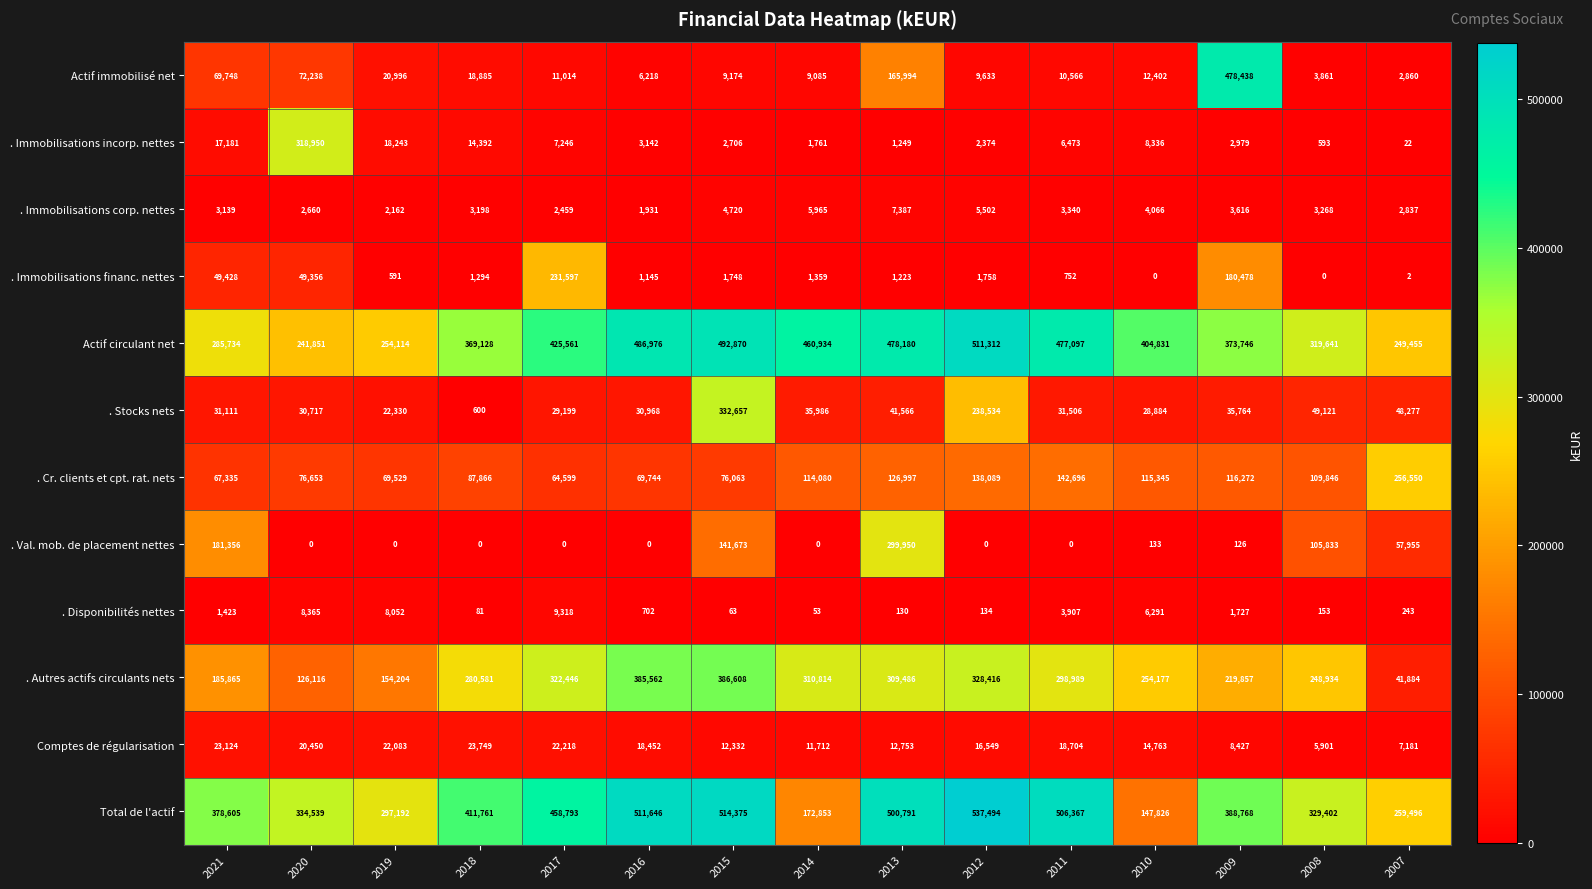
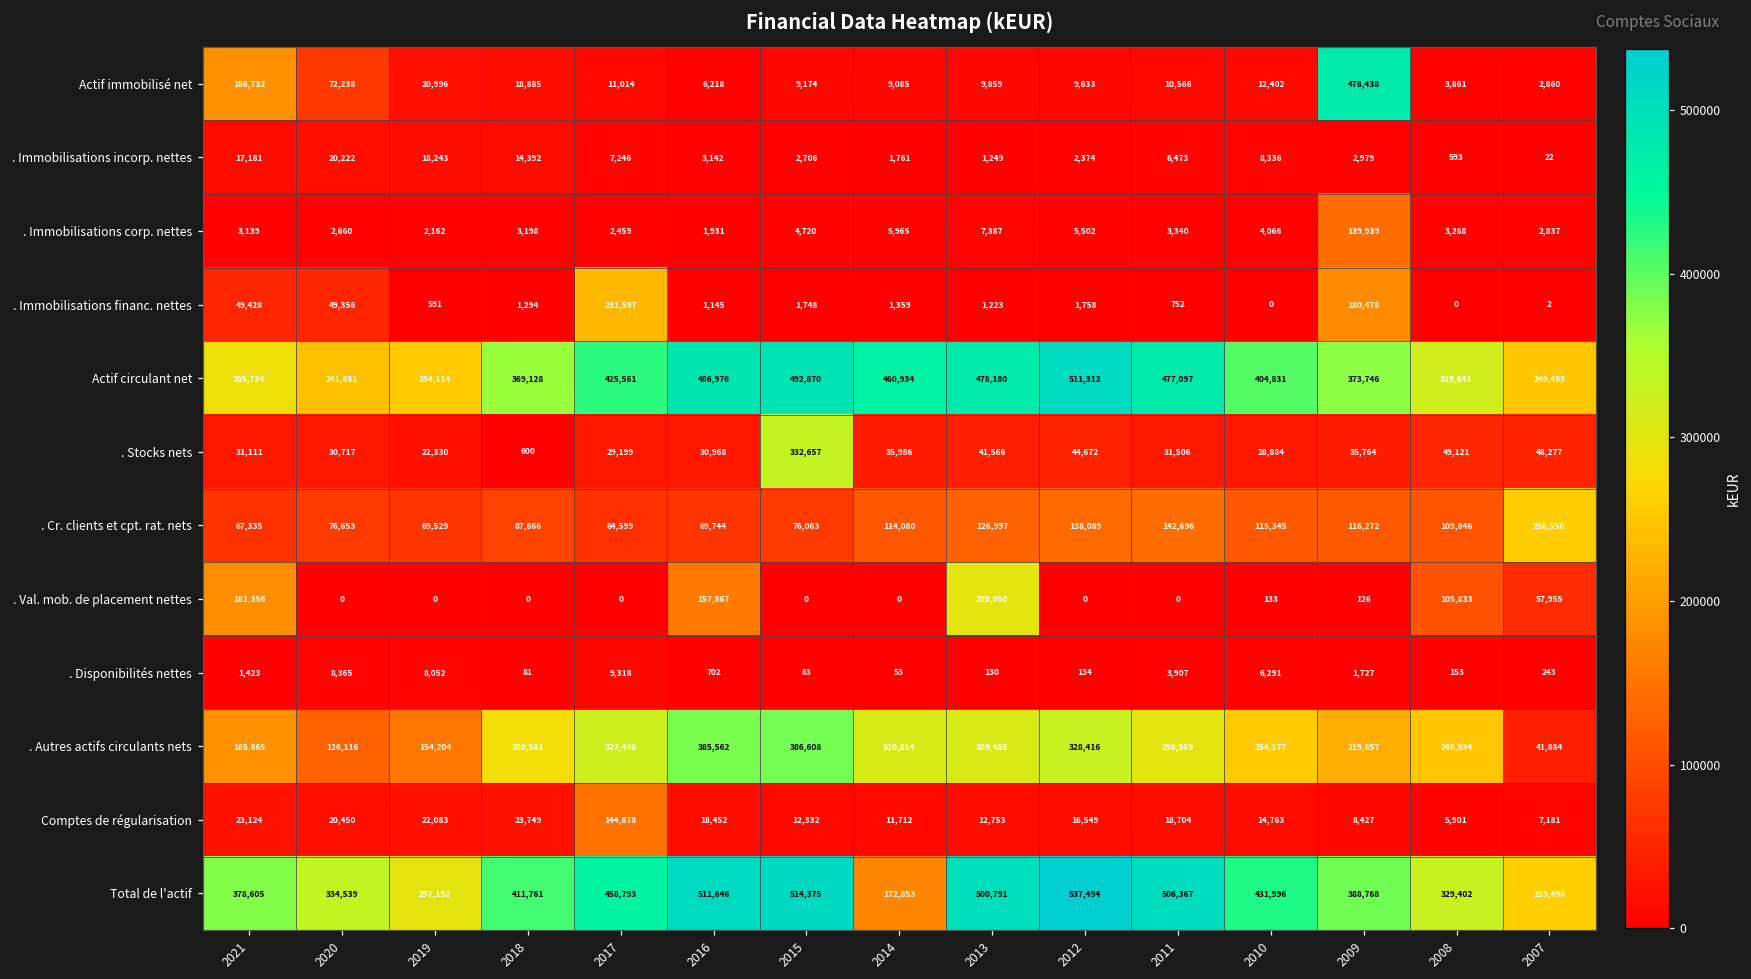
  {
    "Actif immobilisé net": {
-     "2021": "69,748",
+     "2021": "186,732",
      "2020": "72,238",
      "2019": "20,996",
      "2018": "18,885",
      "2017": "11,014",
      "2016": "6,218",
      "2015": "9,174",
      "2014": "9,085",
-     "2013": "165,994",
+     "2013": "9,859",
      "2012": "9,633",
      "2011": "10,566",
      "2010": "12,402",
      "2009": "478,438",
      "2008": "3,861",
      "2007": "2,860"
    },
    ". Immobilisations incorp. nettes": {
      "2021": "17,181",
-     "2020": "318,950",
+     "2020": "20,222",
      "2019": "18,243",
      "2018": "14,392",
      "2017": "7,246",
      "2016": "3,142",
      "2015": "2,706",
      "2014": "1,761",
      "2013": "1,249",
      "2012": "2,374",
      "2011": "6,473",
      "2010": "8,336",
      "2009": "2,979",
      "2008": "593",
      "2007": "22"
    },
    ". Immobilisations corp. nettes": {
      "2021": "3,139",
      "2020": "2,660",
      "2019": "2,162",
      "2018": "3,198",
      "2017": "2,459",
      "2016": "1,931",
      "2015": "4,720",
      "2014": "5,965",
      "2013": "7,387",
      "2012": "5,502",
      "2011": "3,340",
      "2010": "4,066",
-     "2009": "3,616",
+     "2009": "139,939",
      "2008": "3,268",
      "2007": "2,837"
    },
    ". Immobilisations financ. nettes": {
      "2021": "49,428",
      "2020": "49,356",
      "2019": "591",
      "2018": "1,294",
      "2017": "231,597",
      "2016": "1,145",
      "2015": "1,748",
      "2014": "1,359",
      "2013": "1,223",
      "2012": "1,758",
      "2011": "752",
      "2010": "0",
      "2009": "180,478",
      "2008": "0",
      "2007": "2"
    },
    "Actif circulant net": {
      "2021": "285,734",
      "2020": "241,851",
      "2019": "254,114",
      "2018": "369,128",
      "2017": "425,561",
      "2016": "486,976",
      "2015": "492,870",
      "2014": "460,934",
      "2013": "478,180",
      "2012": "511,312",
      "2011": "477,097",
      "2010": "404,831",
      "2009": "373,746",
      "2008": "319,641",
      "2007": "249,455"
    },
    ". Stocks nets": {
      "2021": "31,111",
      "2020": "30,717",
      "2019": "22,330",
      "2018": "600",
      "2017": "29,199",
      "2016": "30,968",
      "2015": "332,657",
      "2014": "35,986",
      "2013": "41,566",
-     "2012": "238,534",
+     "2012": "44,672",
      "2011": "31,506",
      "2010": "28,884",
      "2009": "35,764",
      "2008": "49,121",
      "2007": "48,277"
    },
    ". Cr. clients et cpt. rat. nets": {
      "2021": "67,335",
      "2020": "76,653",
      "2019": "69,529",
      "2018": "87,866",
      "2017": "64,599",
      "2016": "69,744",
      "2015": "76,063",
      "2014": "114,080",
      "2013": "126,997",
      "2012": "138,089",
      "2011": "142,696",
      "2010": "115,345",
      "2009": "116,272",
      "2008": "109,846",
      "2007": "256,550"
    },
    ". Val. mob. de placement nettes": {
      "2021": "181,356",
      "2020": "0",
      "2019": "0",
      "2018": "0",
      "2017": "0",
-     "2016": "0",
-     "2015": "141,673",
+     "2016": "157,867",
+     "2015": "0",
      "2014": "0",
      "2013": "299,950",
      "2012": "0",
      "2011": "0",
      "2010": "133",
      "2009": "126",
      "2008": "105,833",
      "2007": "57,955"
    },
    ". Disponibilités nettes": {
      "2021": "1,423",
      "2020": "8,365",
      "2019": "8,052",
      "2018": "81",
      "2017": "9,318",
      "2016": "702",
      "2015": "63",
      "2014": "53",
      "2013": "130",
      "2012": "134",
      "2011": "3,907",
      "2010": "6,291",
      "2009": "1,727",
      "2008": "153",
      "2007": "243"
    },
    ". Autres actifs circulants nets": {
      "2021": "185,865",
      "2020": "126,116",
      "2019": "154,204",
      "2018": "280,581",
      "2017": "322,446",
      "2016": "385,562",
      "2015": "386,608",
      "2014": "310,814",
      "2013": "309,486",
      "2012": "328,416",
      "2011": "298,989",
      "2010": "254,177",
      "2009": "219,857",
      "2008": "248,934",
      "2007": "41,884"
    },
    "Comptes de régularisation": {
      "2021": "23,124",
      "2020": "20,450",
      "2019": "22,083",
      "2018": "23,749",
-     "2017": "22,218",
+     "2017": "144,878",
      "2016": "18,452",
      "2015": "12,332",
      "2014": "11,712",
      "2013": "12,753",
      "2012": "16,549",
      "2011": "18,704",
      "2010": "14,763",
      "2009": "8,427",
      "2008": "5,901",
      "2007": "7,181"
    },
    "Total de l'actif": {
      "2021": "378,605",
      "2020": "334,539",
      "2019": "297,192",
      "2018": "411,761",
      "2017": "458,793",
      "2016": "511,646",
      "2015": "514,375",
      "2014": "172,853",
      "2013": "500,791",
      "2012": "537,494",
      "2011": "506,367",
-     "2010": "147,826",
+     "2010": "431,996",
      "2009": "388,768",
      "2008": "329,402",
      "2007": "259,496"
    }
  }
